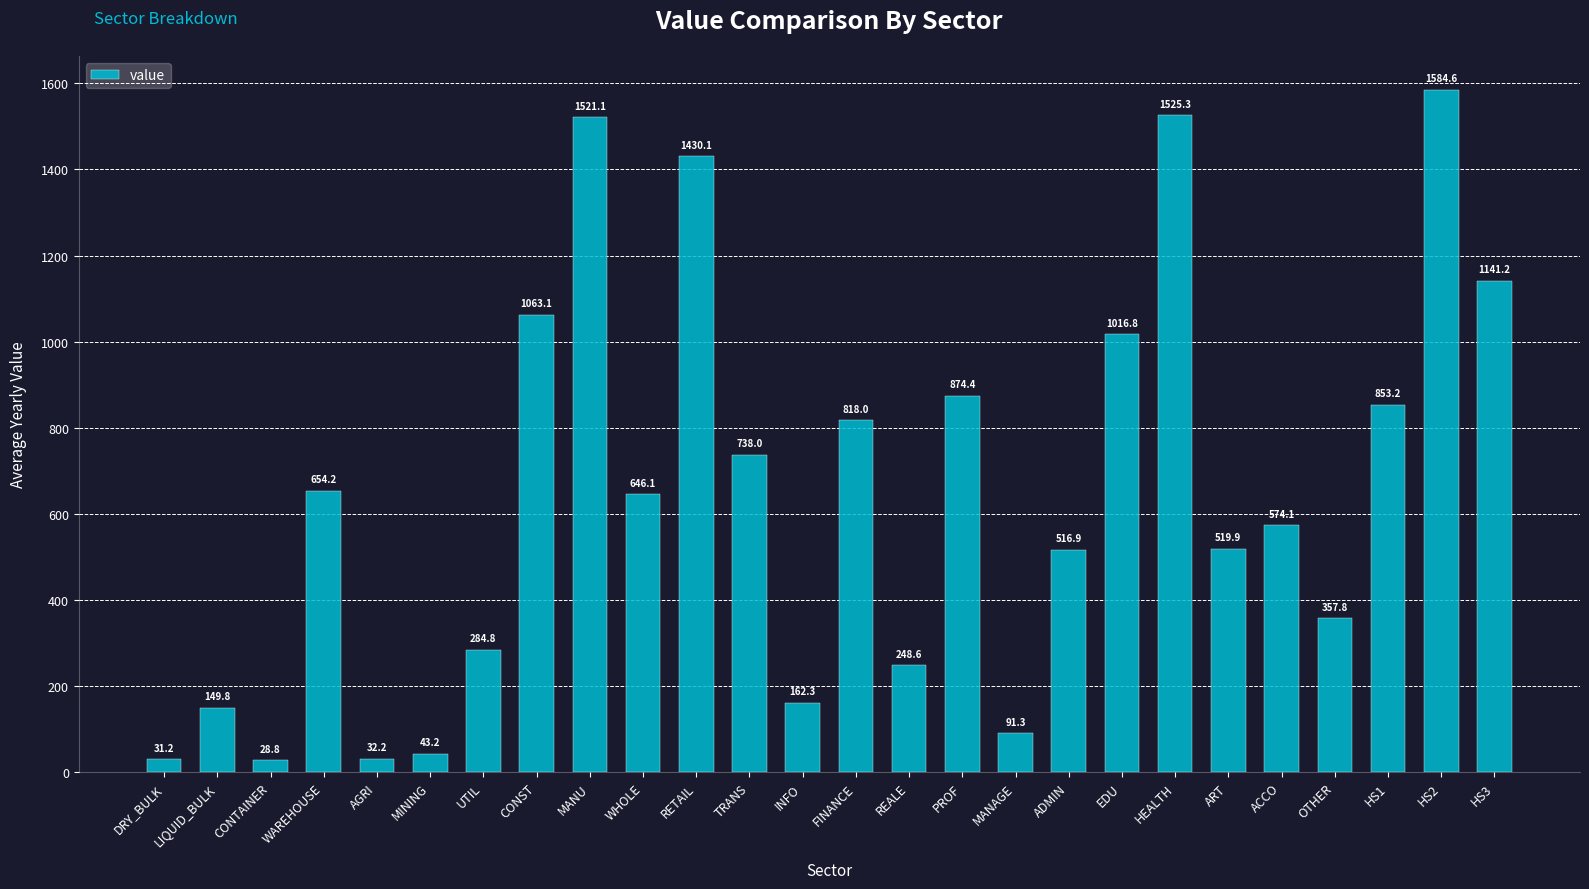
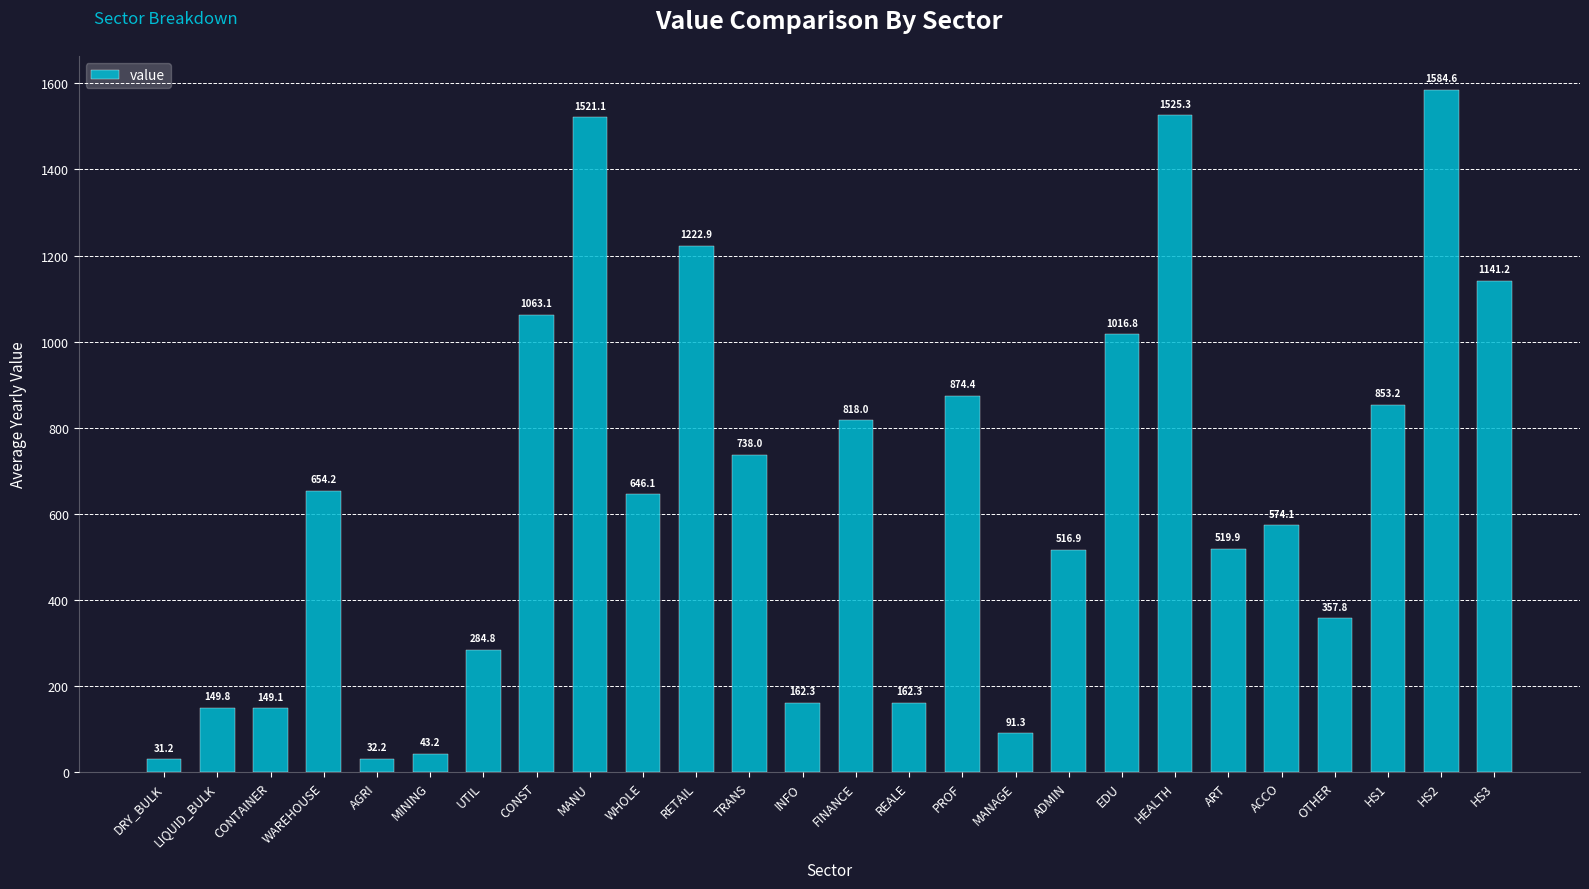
  {
    "DRY_BULK": 31.2,
    "LIQUID_BULK": 149.8,
-   "CONTAINER": 28.8,
+   "CONTAINER": 149.1,
    "WAREHOUSE": 654.2,
    "AGRI": 32.2,
    "MINING": 43.2,
    "UTIL": 284.8,
    "CONST": 1063.1,
    "MANU": 1521.1,
    "WHOLE": 646.1,
-   "RETAIL": 1430.1,
+   "RETAIL": 1222.9,
    "TRANS": 738.0,
    "INFO": 162.3,
    "FINANCE": 818.0,
-   "REALE": 248.6,
+   "REALE": 162.3,
    "PROF": 874.4,
    "MANAGE": 91.3,
    "ADMIN": 516.9,
    "EDU": 1016.8,
    "HEALTH": 1525.3,
    "ART": 519.9,
    "ACCO": 574.1,
    "OTHER": 357.8,
    "HS1": 853.2,
    "HS2": 1584.6,
    "HS3": 1141.2
  }
